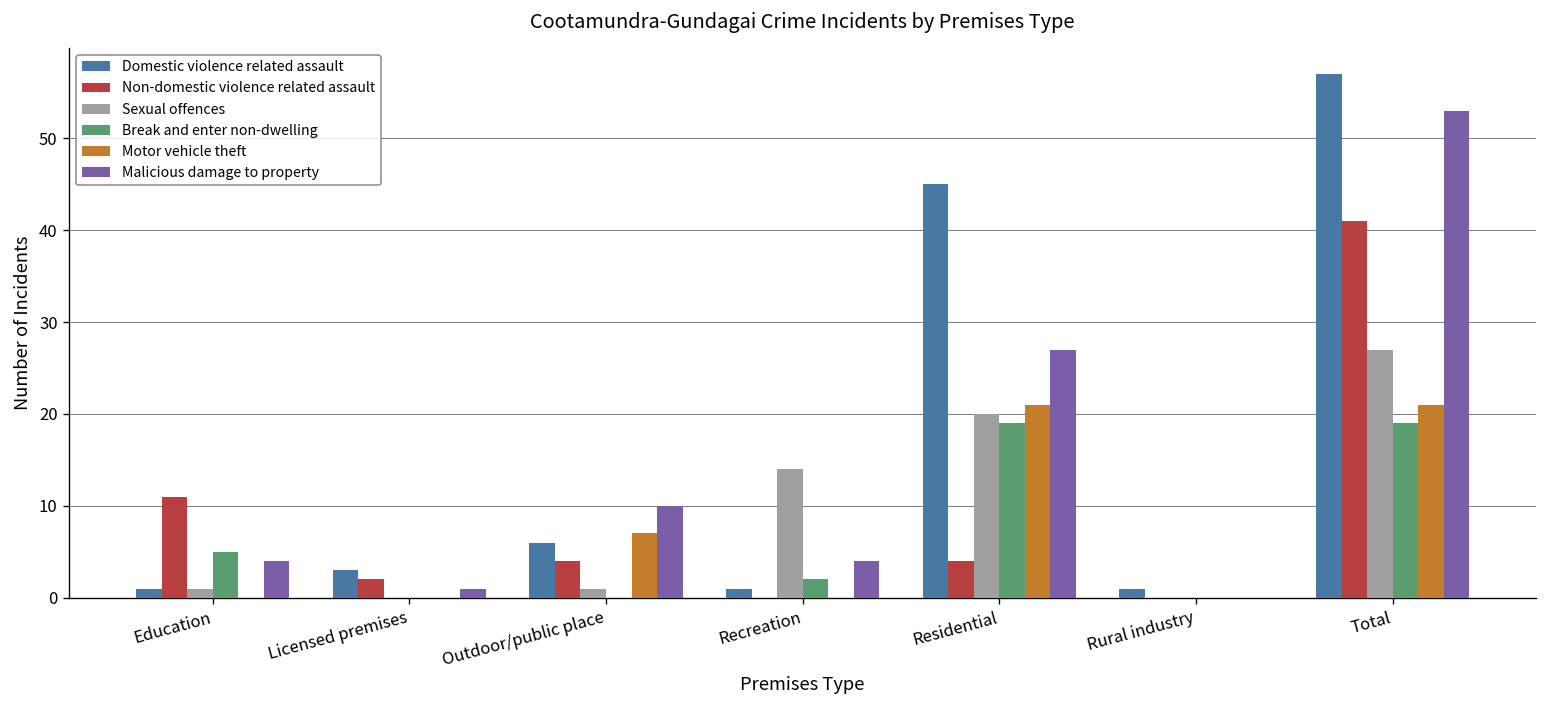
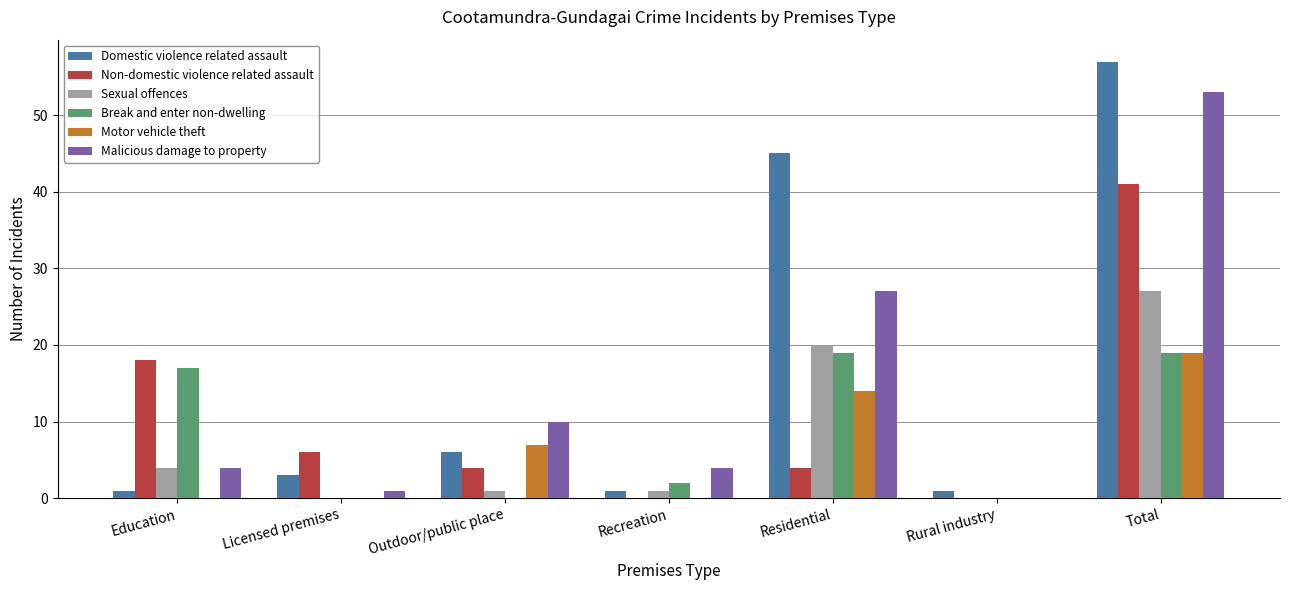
  {
    "Non-domestic violence related assault": {
-     "Education": 11,
-     "Licensed premises": 2,
+     "Education": 18,
+     "Licensed premises": 6,
      "Outdoor/public place": 4,
      "Recreation": 0,
      "Residential": 4,
      "Rural industry": 0,
      "Total": 41
    },
    "Sexual offences": {
-     "Education": 1,
+     "Education": 4,
      "Licensed premises": 0,
      "Outdoor/public place": 1,
-     "Recreation": 14,
+     "Recreation": 1,
      "Residential": 20,
      "Rural industry": 0,
      "Total": 27
    },
    "Break and enter non-dwelling": {
-     "Education": 5,
+     "Education": 17,
      "Licensed premises": 0,
      "Outdoor/public place": 0,
      "Recreation": 2,
      "Residential": 19,
      "Rural industry": 0,
      "Total": 19
    },
    "Motor vehicle theft": {
      "Education": 0,
      "Licensed premises": 0,
      "Outdoor/public place": 7,
      "Recreation": 0,
-     "Residential": 21,
+     "Residential": 14,
      "Rural industry": 0,
-     "Total": 21
+     "Total": 19
    }
  }
